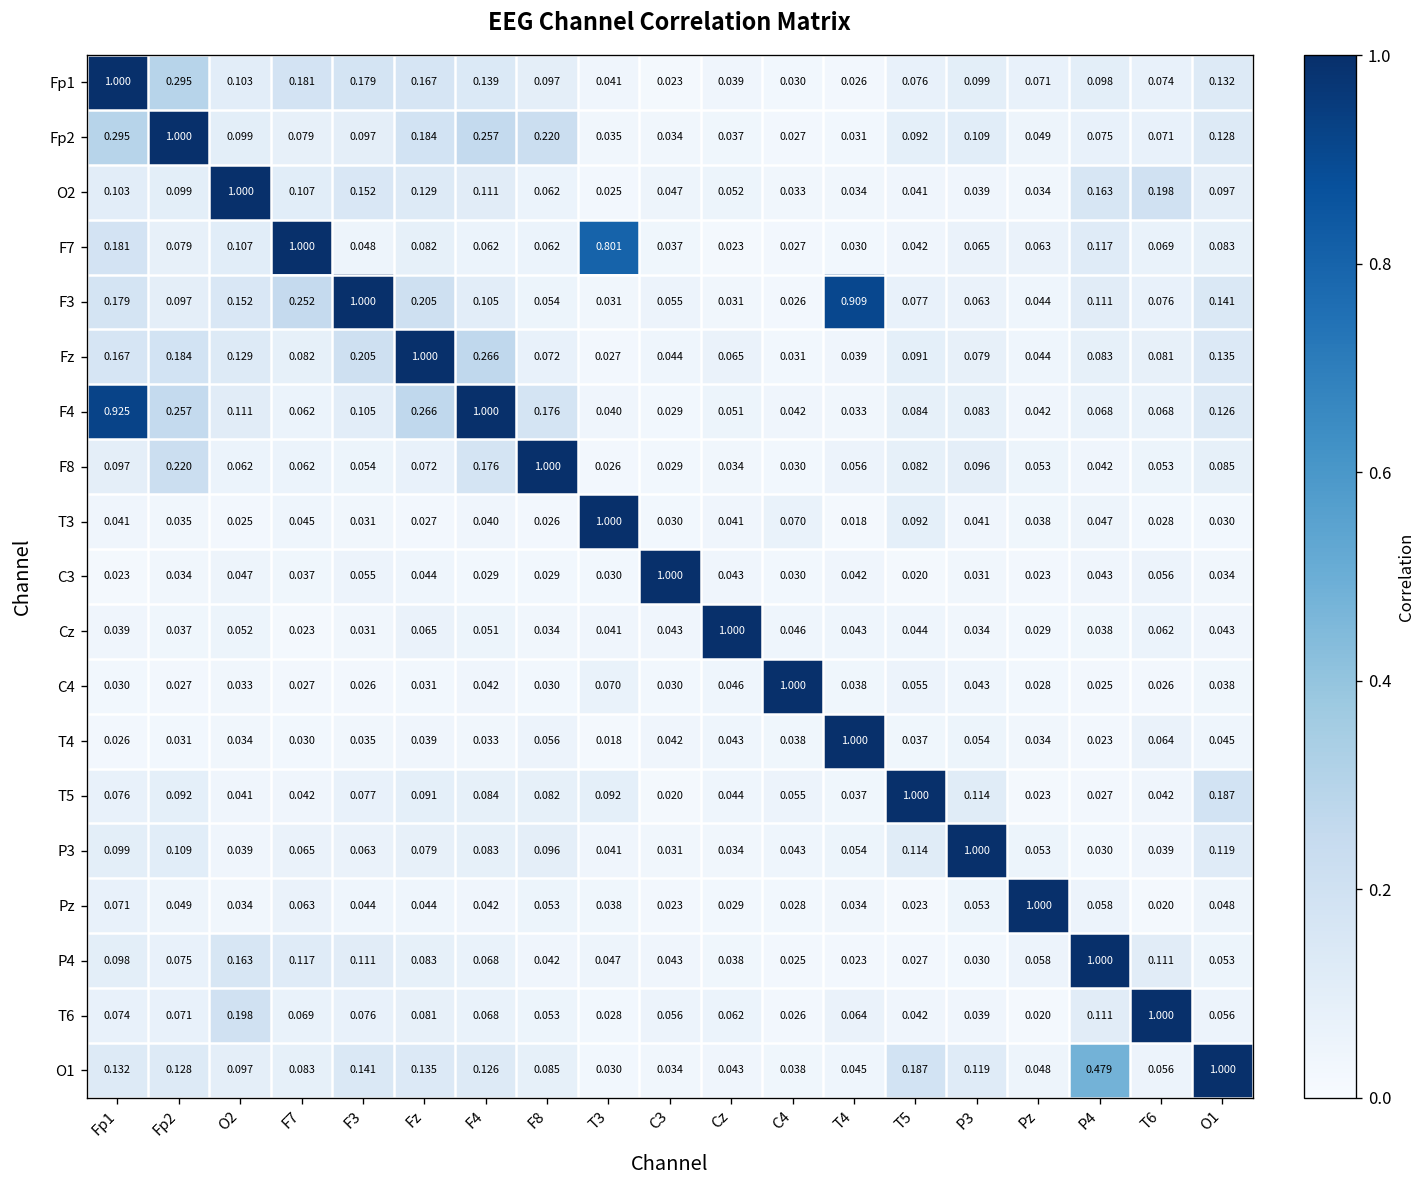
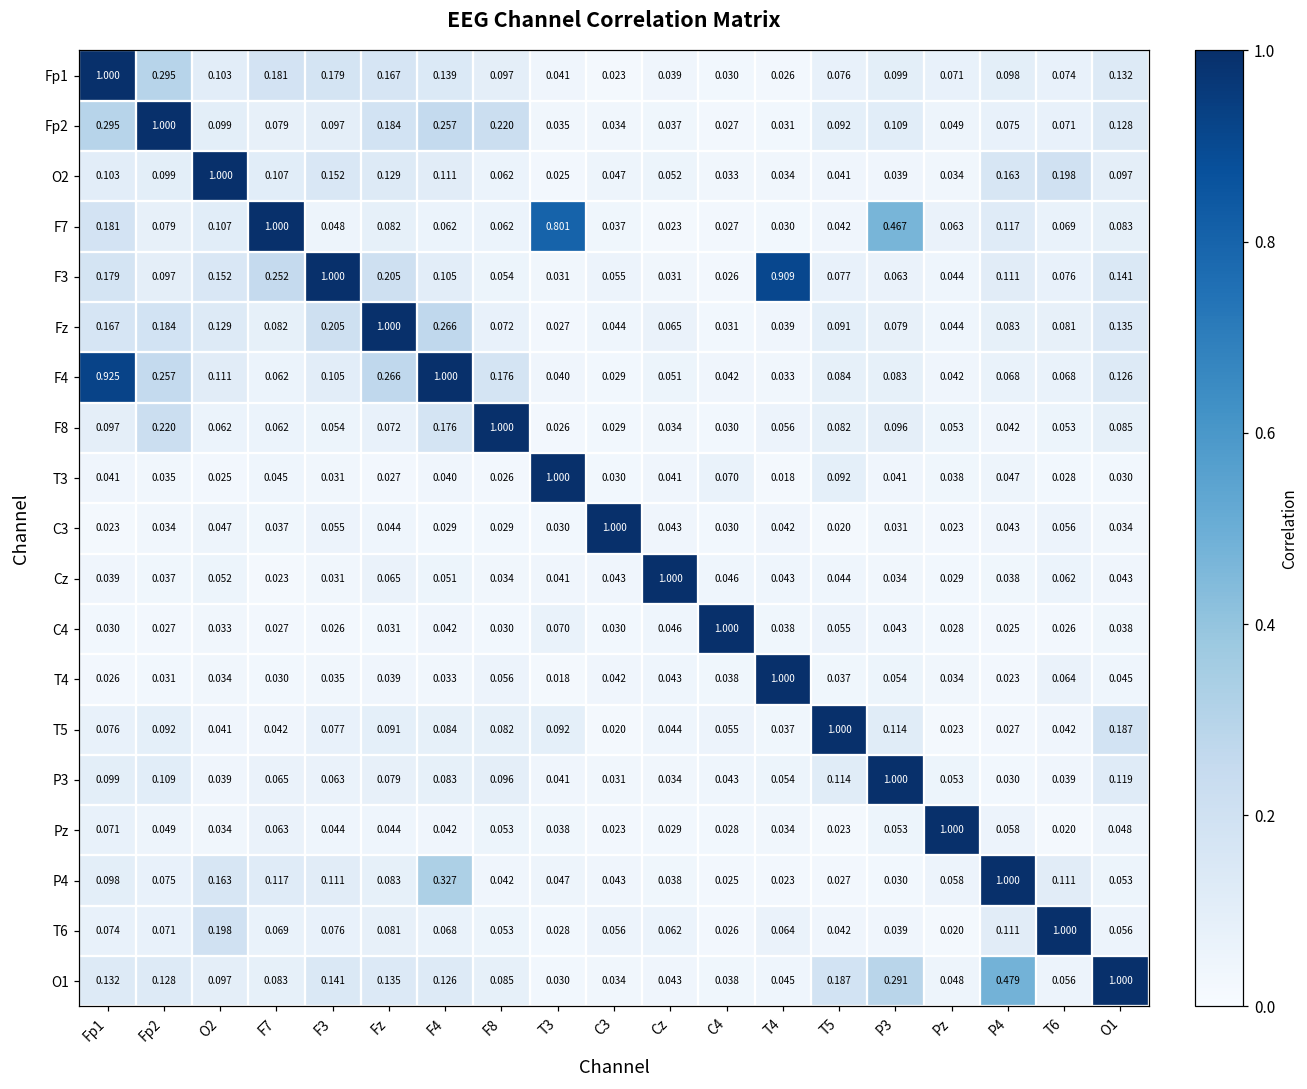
  {
    "F7": {
      "Fp1": 0.181,
      "Fp2": 0.079,
      "O2": 0.107,
      "F7": 1.000,
      "F3": 0.048,
      "Fz": 0.082,
      "F4": 0.062,
      "F8": 0.062,
      "T3": 0.801,
      "C3": 0.037,
      "Cz": 0.023,
      "C4": 0.027,
      "T4": 0.030,
      "T5": 0.042,
-     "P3": 0.065,
+     "P3": 0.467,
      "Pz": 0.063,
      "P4": 0.117,
      "T6": 0.069,
      "O1": 0.083
    },
    "P4": {
      "Fp1": 0.098,
      "Fp2": 0.075,
      "O2": 0.163,
      "F7": 0.117,
      "F3": 0.111,
      "Fz": 0.083,
-     "F4": 0.068,
+     "F4": 0.327,
      "F8": 0.042,
      "T3": 0.047,
      "C3": 0.043,
      "Cz": 0.038,
      "C4": 0.025,
      "T4": 0.023,
      "T5": 0.027,
      "P3": 0.030,
      "Pz": 0.058,
      "P4": 1.000,
      "T6": 0.111,
      "O1": 0.053
    },
    "O1": {
      "Fp1": 0.132,
      "Fp2": 0.128,
      "O2": 0.097,
      "F7": 0.083,
      "F3": 0.141,
      "Fz": 0.135,
      "F4": 0.126,
      "F8": 0.085,
      "T3": 0.030,
      "C3": 0.034,
      "Cz": 0.043,
      "C4": 0.038,
      "T4": 0.045,
      "T5": 0.187,
-     "P3": 0.119,
+     "P3": 0.291,
      "Pz": 0.048,
      "P4": 0.479,
      "T6": 0.056,
      "O1": 1.000
    }
  }
